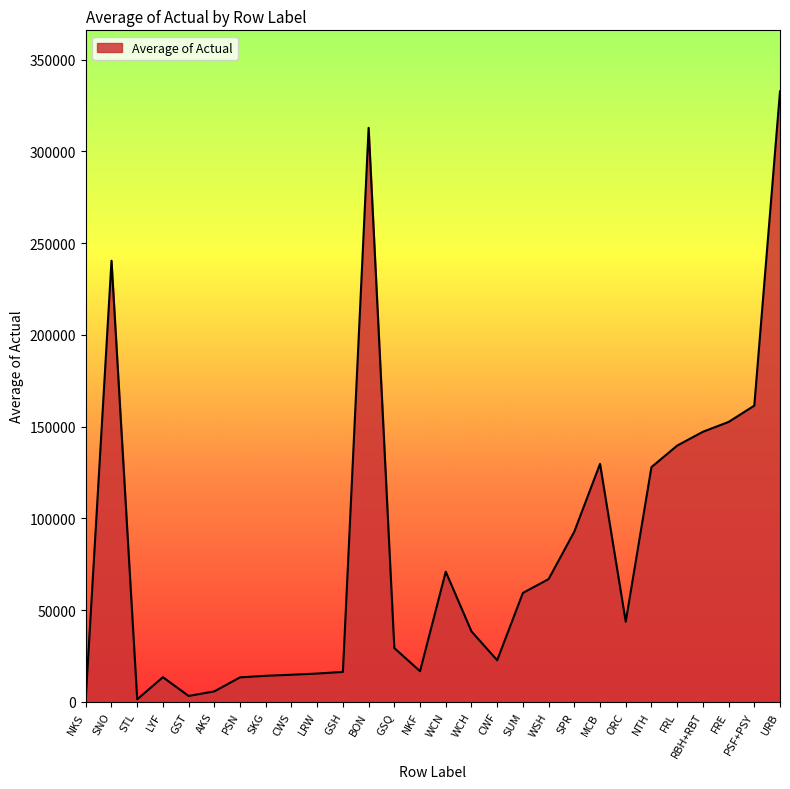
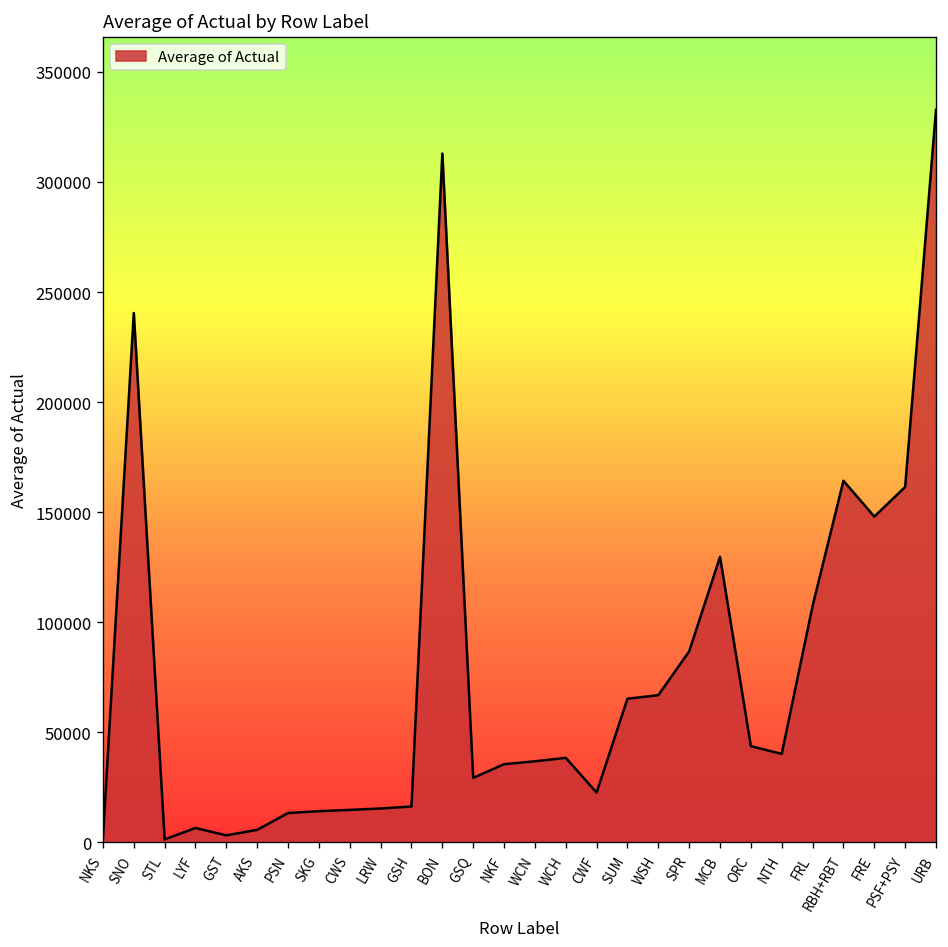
  {
    "NKS": 2000,
    "SNO": 240000,
    "STL": 1000,
-   "LYF": 13000,
+   "LYF": 7000,
    "GST": 3000,
    "AKS": 6000,
    "PSN": 13000,
    "SKG": 14000,
    "CWS": 15000,
    "LRW": 15000,
    "GSH": 16000,
    "BON": 313000,
    "GSQ": 29000,
-   "NKF": 17000,
-   "WCN": 71000,
+   "NKF": 36000,
+   "WCN": 37000,
    "WCH": 38000,
    "CWF": 23000,
-   "SUM": 59000,
+   "SUM": 65000,
    "WSH": 67000,
-   "SPR": 93000,
+   "SPR": 87000,
    "MCB": 130000,
    "ORC": 44000,
-   "NTH": 128000,
-   "FRL": 140000,
-   "RBH+RBT": 147000,
-   "FRE": 153000,
+   "NTH": 40000,
+   "FRL": 107000,
+   "RBH+RBT": 164000,
+   "FRE": 148000,
    "PSF+PSY": 161000,
    "URB": 333000
  }
